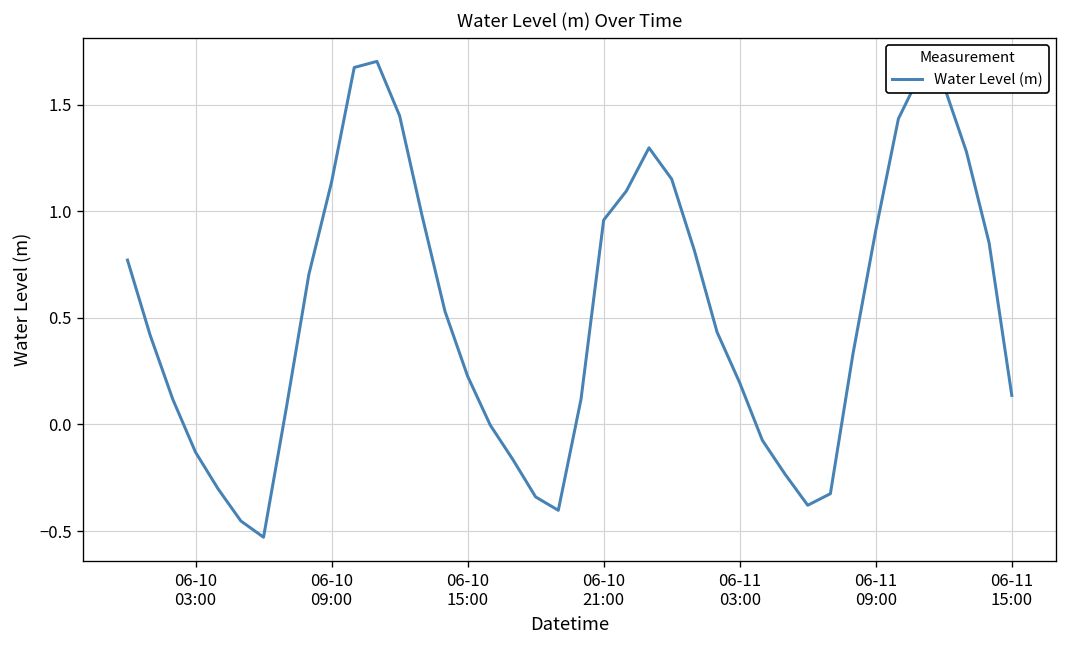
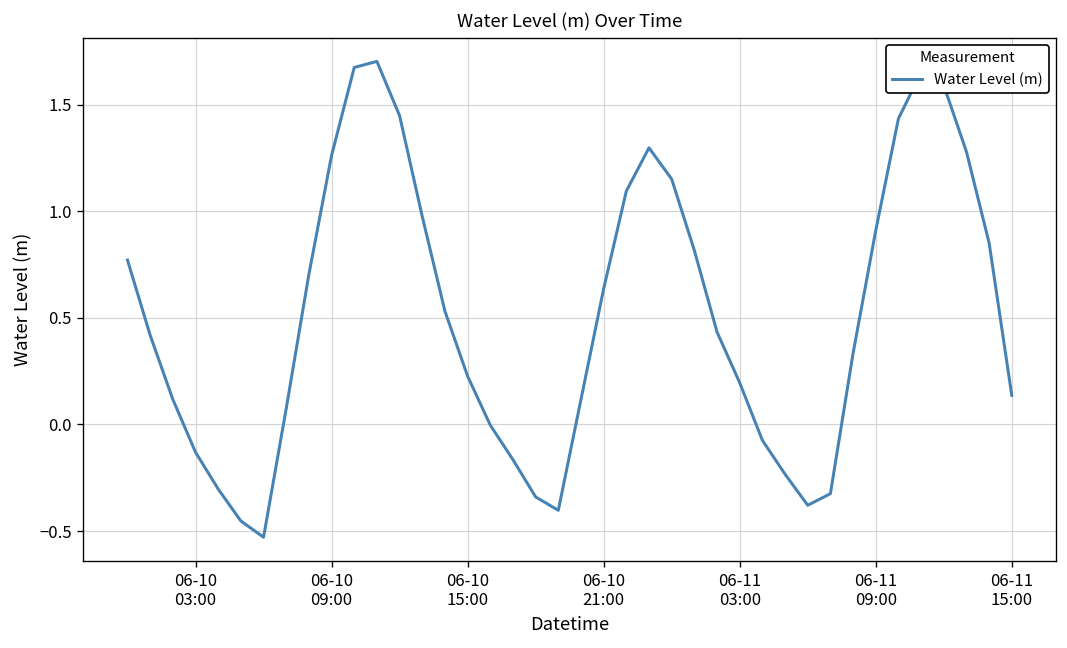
  {
    "06-10 03:00": -0.13,
-   "06-10 09:00": 1.14,
+   "06-10 09:00": 1.26,
    "06-10 15:00": 0.23,
-   "06-10 21:00": 0.96,
+   "06-10 21:00": 0.64,
    "06-11 03:00": 0.20,
    "06-11 09:00": 0.91,
    "06-11 15:00": 0.14
  }
